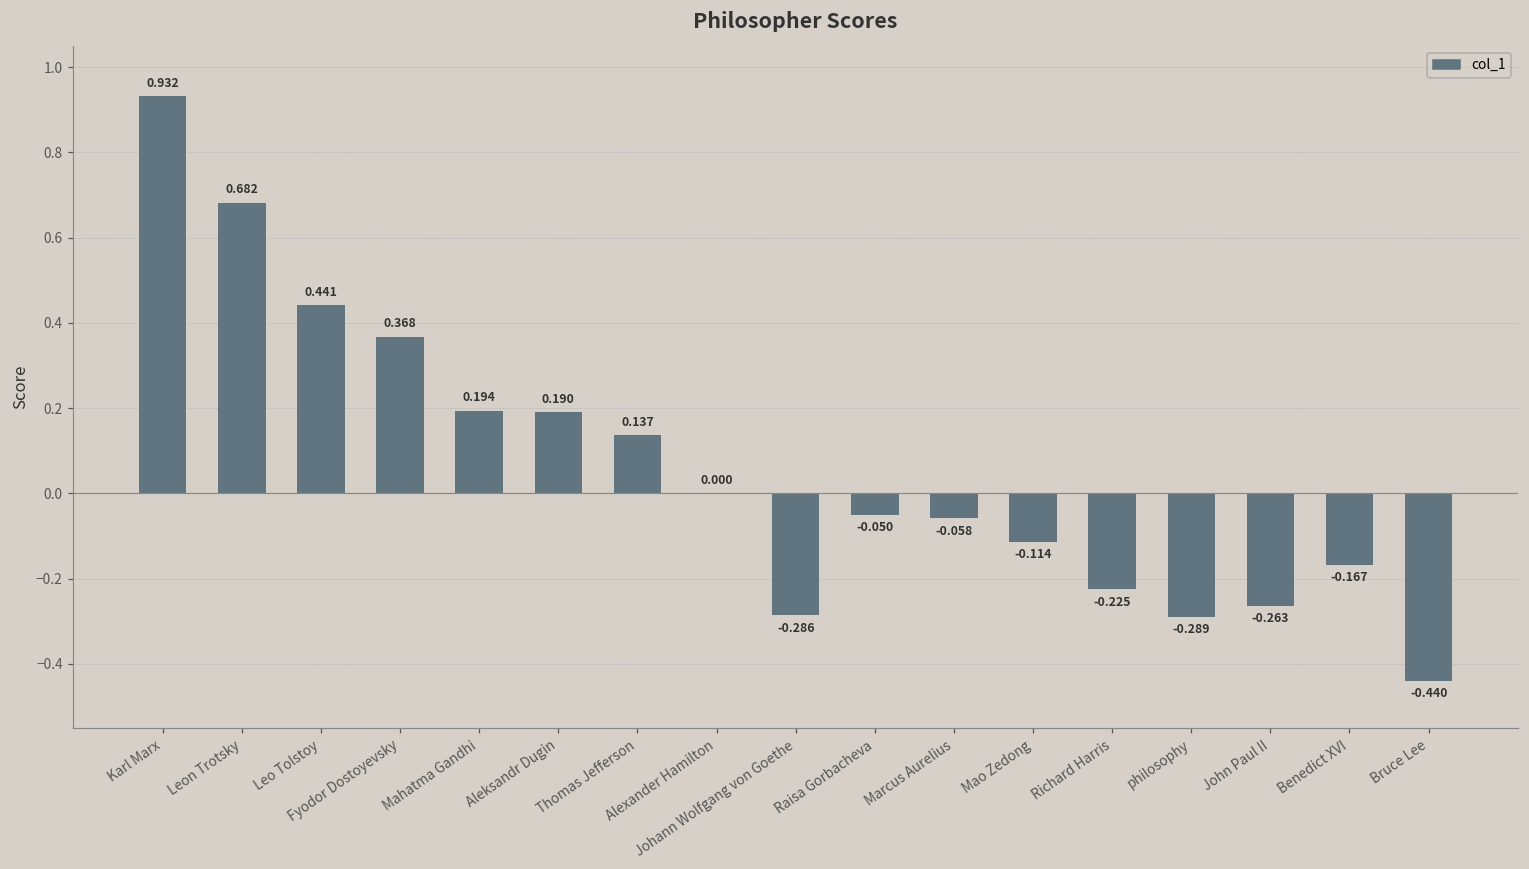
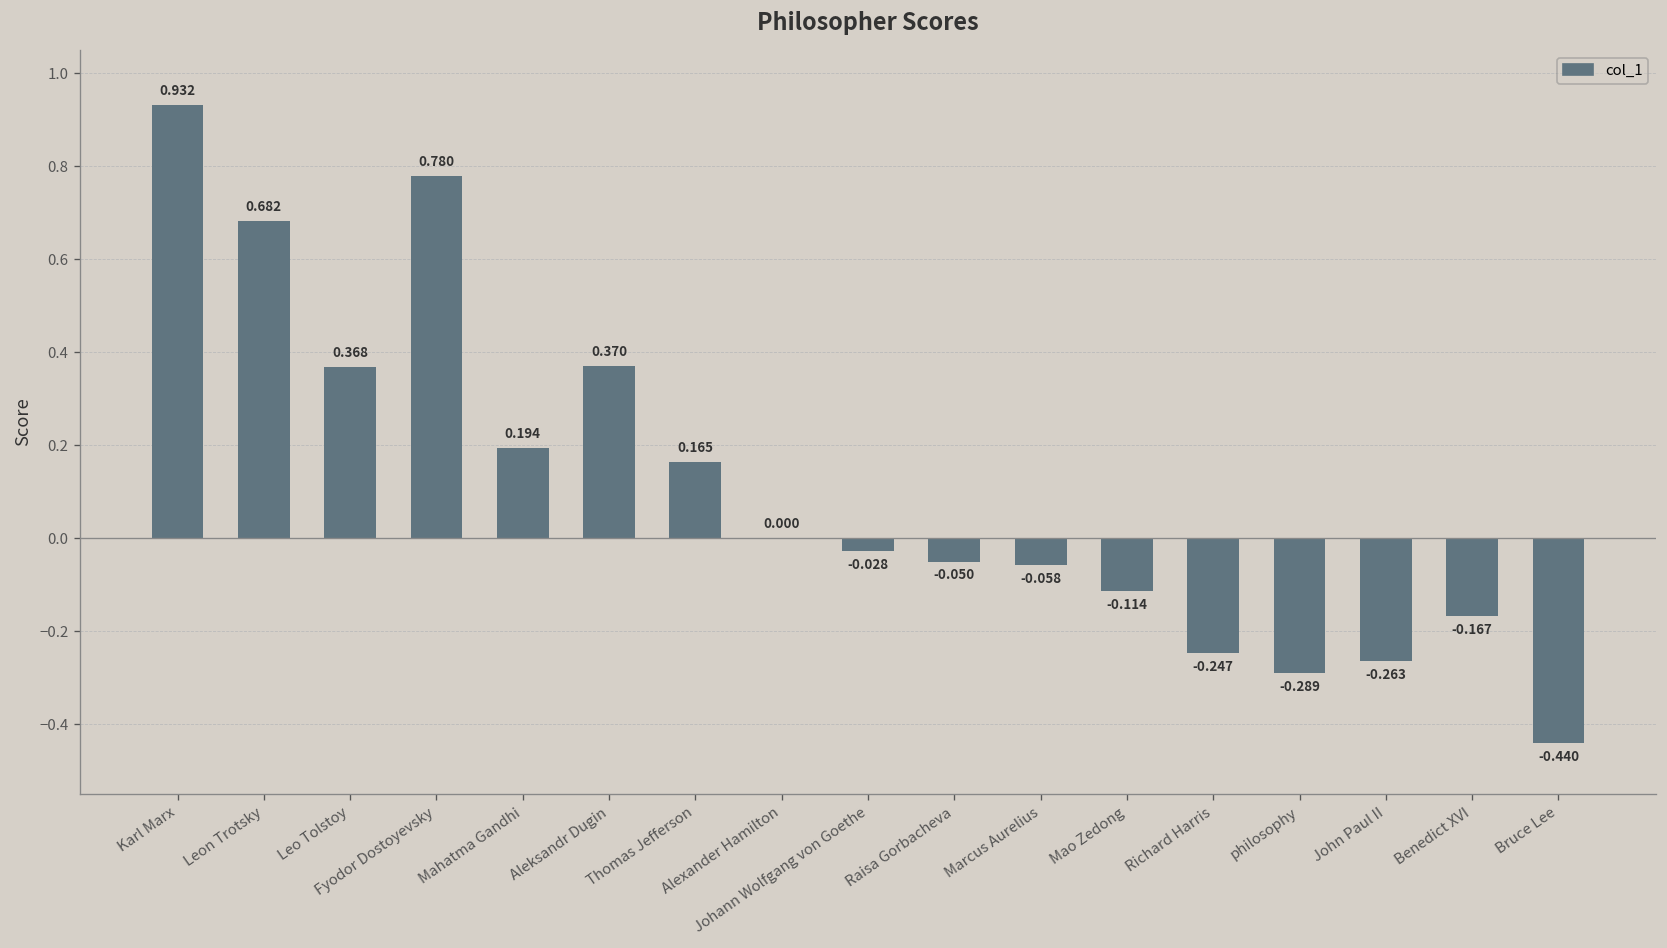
  {
    "Karl Marx": 0.932,
    "Leon Trotsky": 0.682,
-   "Leo Tolstoy": 0.441,
-   "Fyodor Dostoyevsky": 0.368,
+   "Leo Tolstoy": 0.368,
+   "Fyodor Dostoyevsky": 0.780,
    "Mahatma Gandhi": 0.194,
-   "Aleksandr Dugin": 0.190,
-   "Thomas Jefferson": 0.137,
+   "Aleksandr Dugin": 0.370,
+   "Thomas Jefferson": 0.165,
    "Alexander Hamilton": 0.000,
-   "Johann Wolfgang von Goethe": -0.286,
+   "Johann Wolfgang von Goethe": -0.028,
    "Raisa Gorbacheva": -0.050,
    "Marcus Aurelius": -0.058,
    "Mao Zedong": -0.114,
-   "Richard Harris": -0.225,
+   "Richard Harris": -0.247,
    "philosophy": -0.289,
    "John Paul II": -0.263,
    "Benedict XVI": -0.167,
    "Bruce Lee": -0.440
  }
